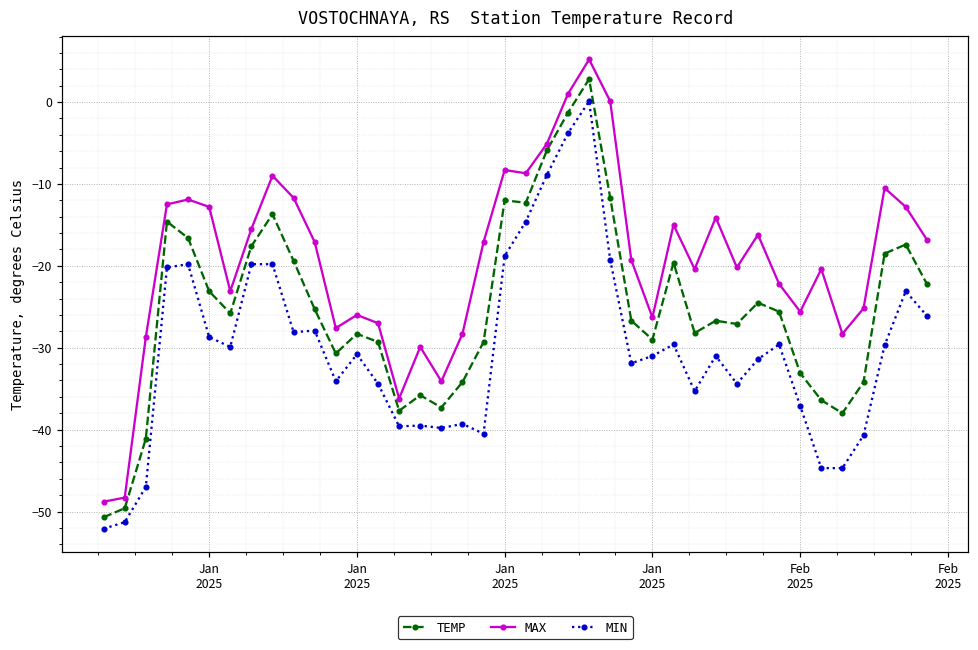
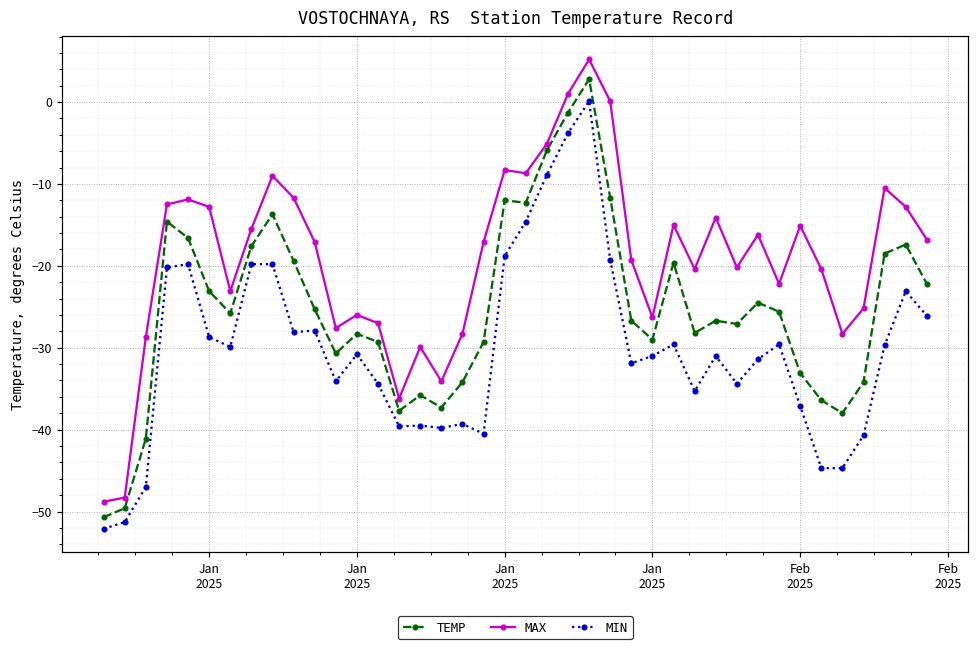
  {
    "TEMP": {
      "Feb 2025": -33
    },
    "MAX": {
-     "Feb 2025": -26
+     "Feb 2025": -15
    },
    "MIN": {
      "Feb 2025": -37
    }
  }
